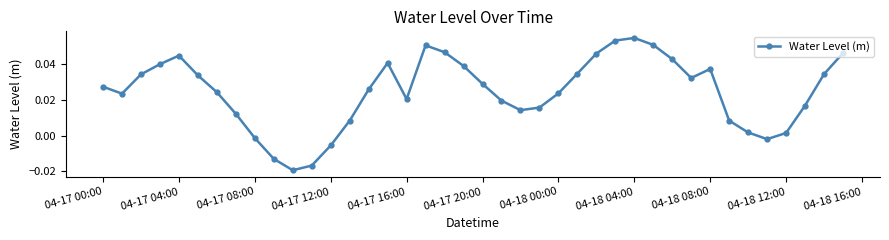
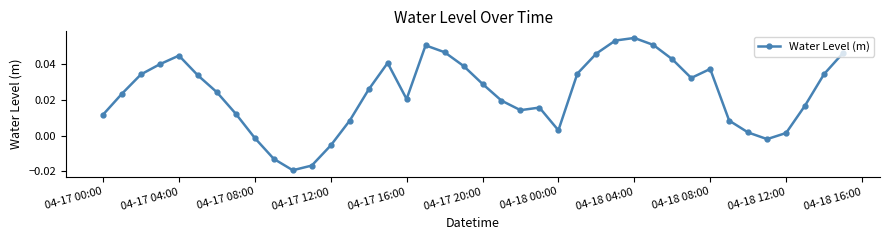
  {
-   "04-17 00:00": 0.027,
+   "04-17 00:00": 0.012,
    "04-17 04:00": 0.045,
    "04-17 08:00": -0.001,
    "04-17 12:00": -0.006,
    "04-17 16:00": 0.021,
    "04-17 20:00": 0.029,
-   "04-18 00:00": 0.024,
+   "04-18 00:00": 0.003,
    "04-18 04:00": 0.055,
    "04-18 08:00": 0.037,
    "04-18 12:00": 0.001
  }
